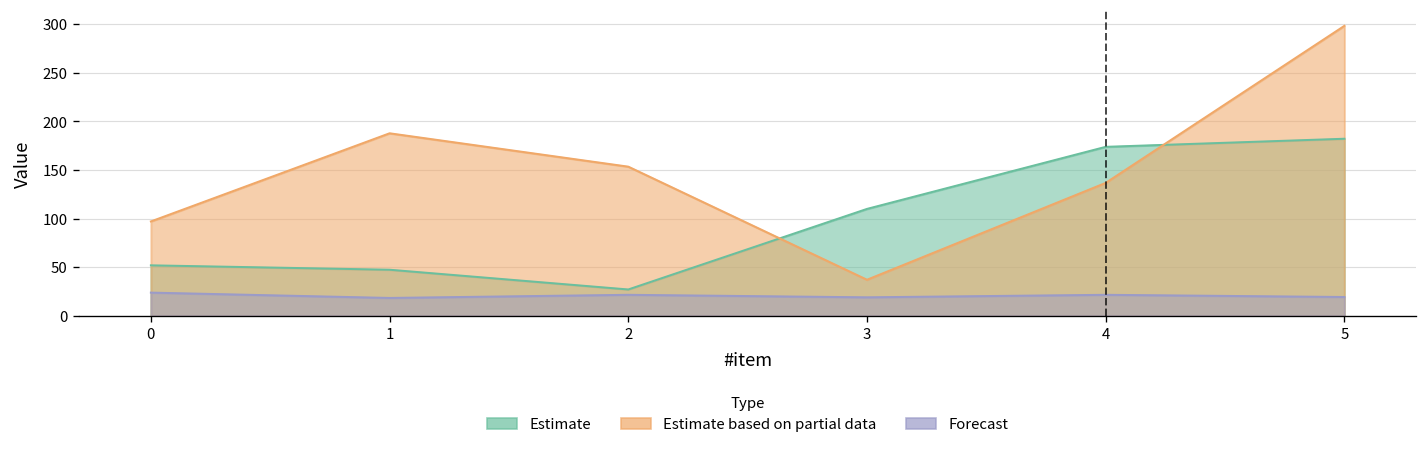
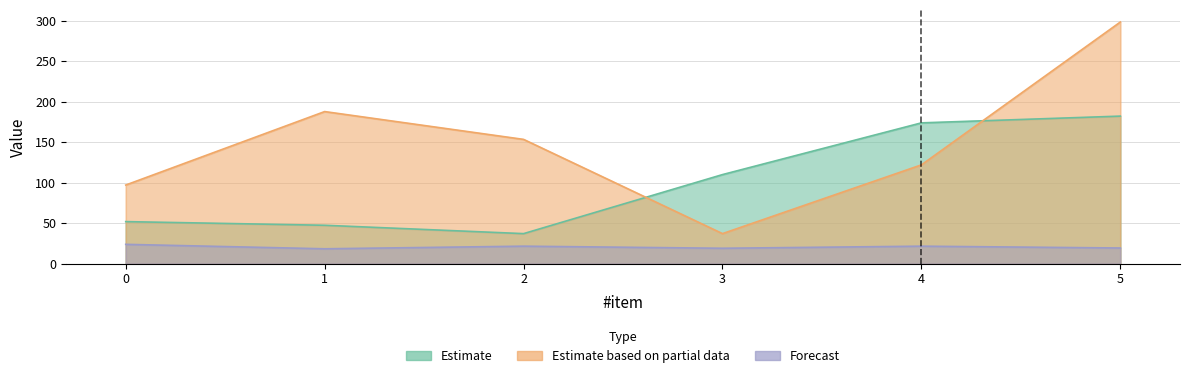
  {
    "Estimate": {
      "0": 50,
      "1": 50,
-     "2": 30,
+     "2": 40,
      "3": 110,
      "4": 170,
      "5": 180
    },
    "Estimate based on partial data": {
      "0": 100,
      "1": 190,
      "2": 150,
      "3": 40,
-     "4": 140,
+     "4": 120,
      "5": 300
    },
    "Forecast": {
      "0": 20,
      "1": 20,
      "2": 20,
      "3": 20,
      "4": 20,
      "5": 20
    }
  }
